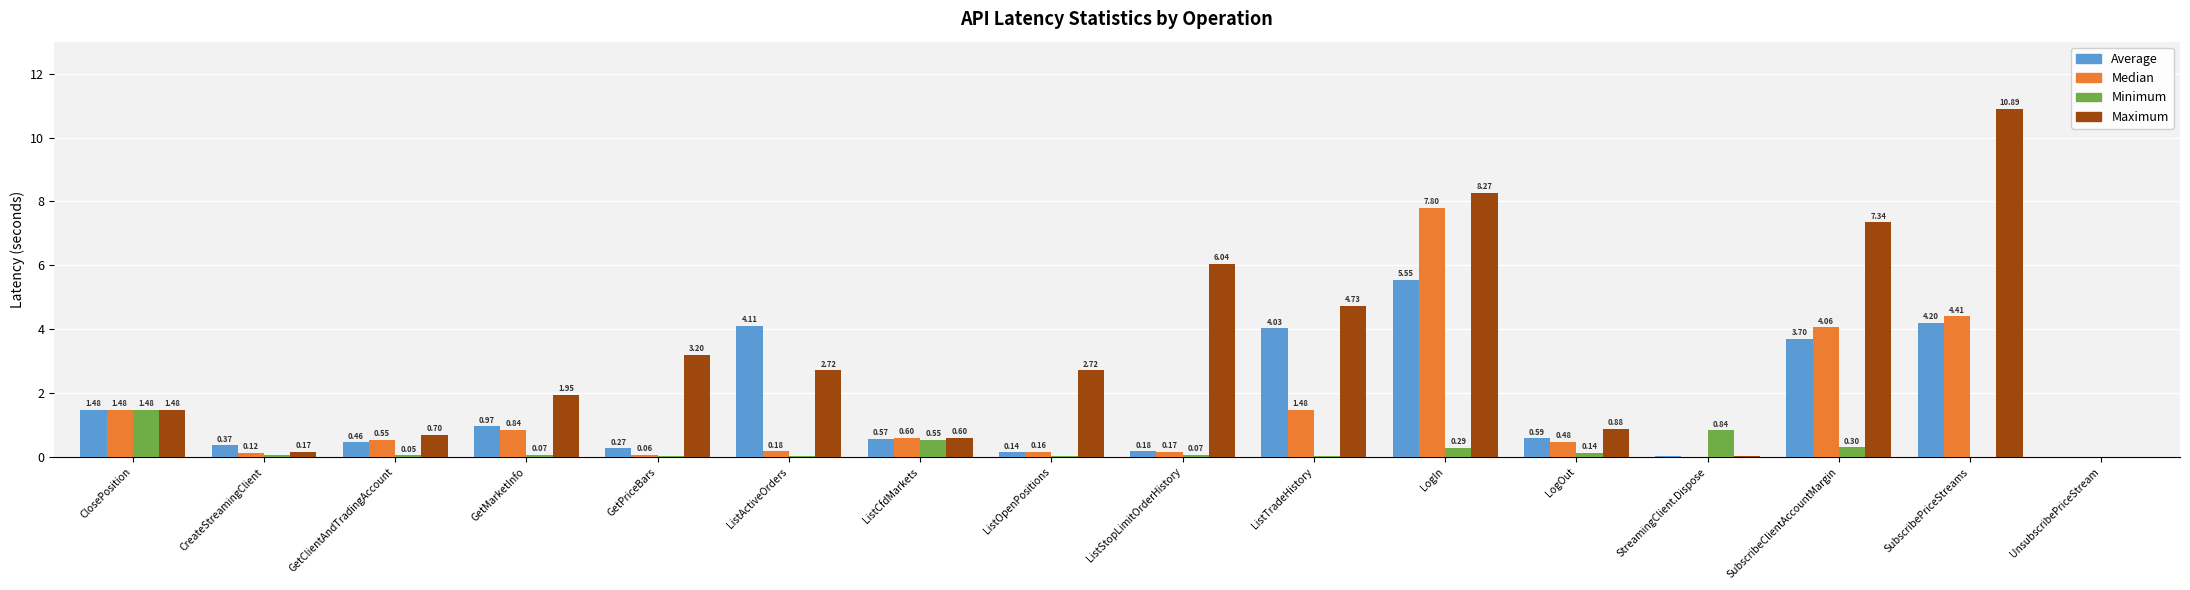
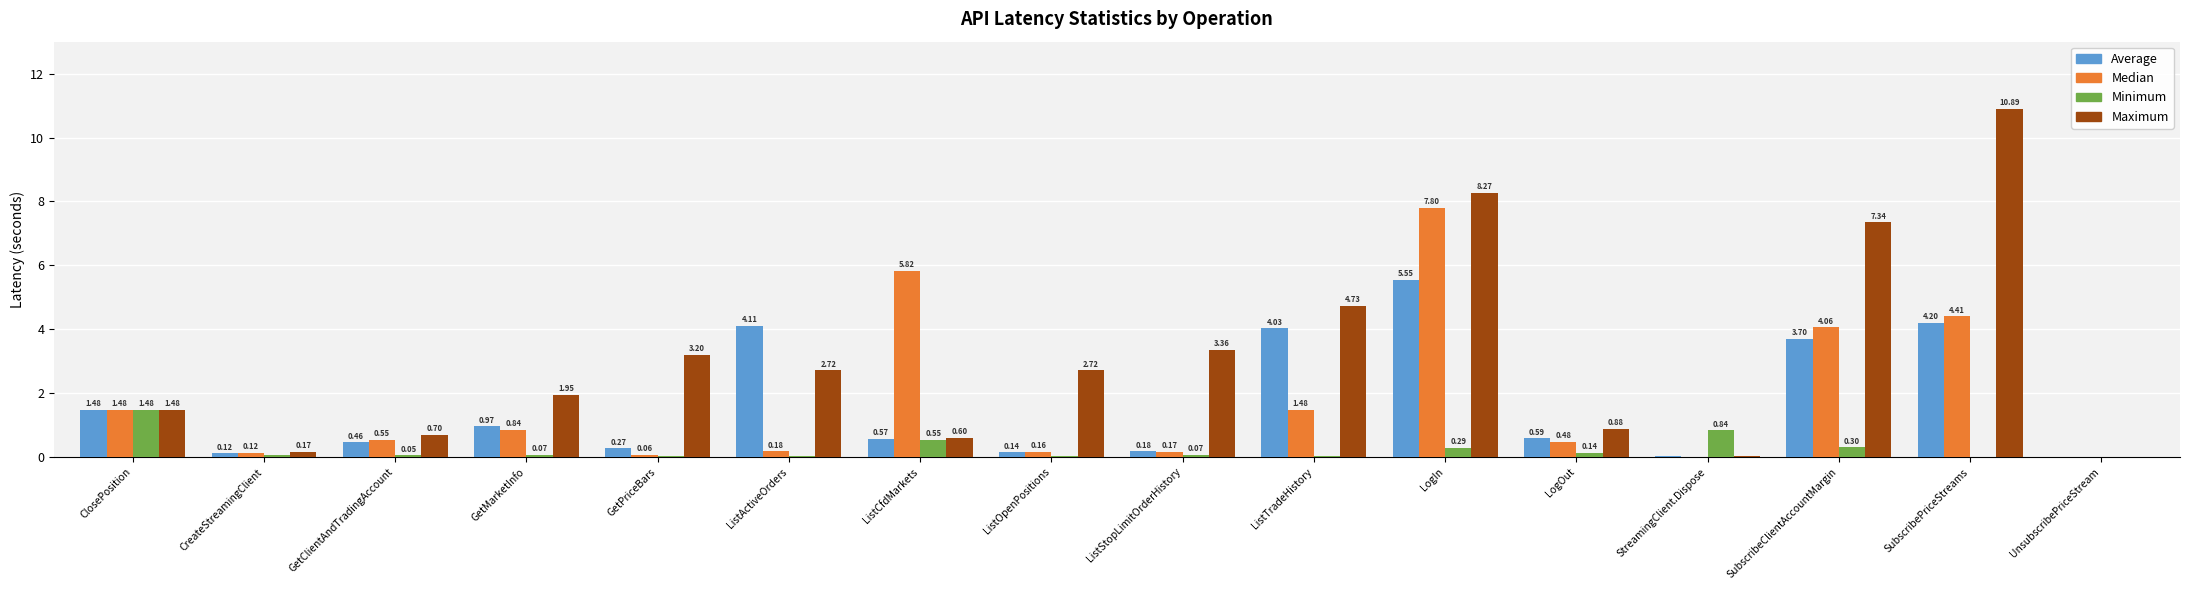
  {
    "Average": {
      "ClosePosition": 1.48,
-     "CreateStreamingClient": 0.37,
+     "CreateStreamingClient": 0.12,
      "GetClientAndTradingAccount": 0.46,
      "GetMarketInfo": 0.97,
      "GetPriceBars": 0.27,
      "ListActiveOrders": 4.11,
      "ListCfdMarkets": 0.57,
      "ListOpenPositions": 0.14,
      "ListStopLimitOrderHistory": 0.18,
      "ListTradeHistory": 4.03,
      "LogIn": 5.55,
      "LogOut": 0.59,
      "SubscribeClientAccountMargin": 3.70,
      "SubscribePriceStreams": 4.20
    },
    "Median": {
      "ClosePosition": 1.48,
      "CreateStreamingClient": 0.12,
      "GetClientAndTradingAccount": 0.55,
      "GetMarketInfo": 0.84,
      "GetPriceBars": 0.06,
      "ListActiveOrders": 0.18,
-     "ListCfdMarkets": 0.60,
+     "ListCfdMarkets": 5.82,
      "ListOpenPositions": 0.16,
      "ListStopLimitOrderHistory": 0.17,
      "ListTradeHistory": 1.48,
      "LogIn": 7.80,
      "LogOut": 0.48,
      "SubscribeClientAccountMargin": 4.06,
      "SubscribePriceStreams": 4.41
    },
    "Minimum": {
      "ClosePosition": 1.48,
      "GetClientAndTradingAccount": 0.05,
      "GetMarketInfo": 0.07,
      "ListCfdMarkets": 0.55,
      "ListStopLimitOrderHistory": 0.07,
      "LogIn": 0.29,
      "LogOut": 0.14,
      "StreamingClient.Dispose": 0.84,
      "SubscribeClientAccountMargin": 0.30
    },
    "Maximum": {
      "ClosePosition": 1.48,
      "CreateStreamingClient": 0.17,
      "GetClientAndTradingAccount": 0.70,
      "GetMarketInfo": 1.95,
      "GetPriceBars": 3.20,
      "ListActiveOrders": 2.72,
      "ListCfdMarkets": 0.60,
      "ListOpenPositions": 2.72,
-     "ListStopLimitOrderHistory": 6.04,
+     "ListStopLimitOrderHistory": 3.36,
      "ListTradeHistory": 4.73,
      "LogIn": 8.27,
      "LogOut": 0.88,
      "SubscribeClientAccountMargin": 7.34,
      "SubscribePriceStreams": 10.89
    }
  }
